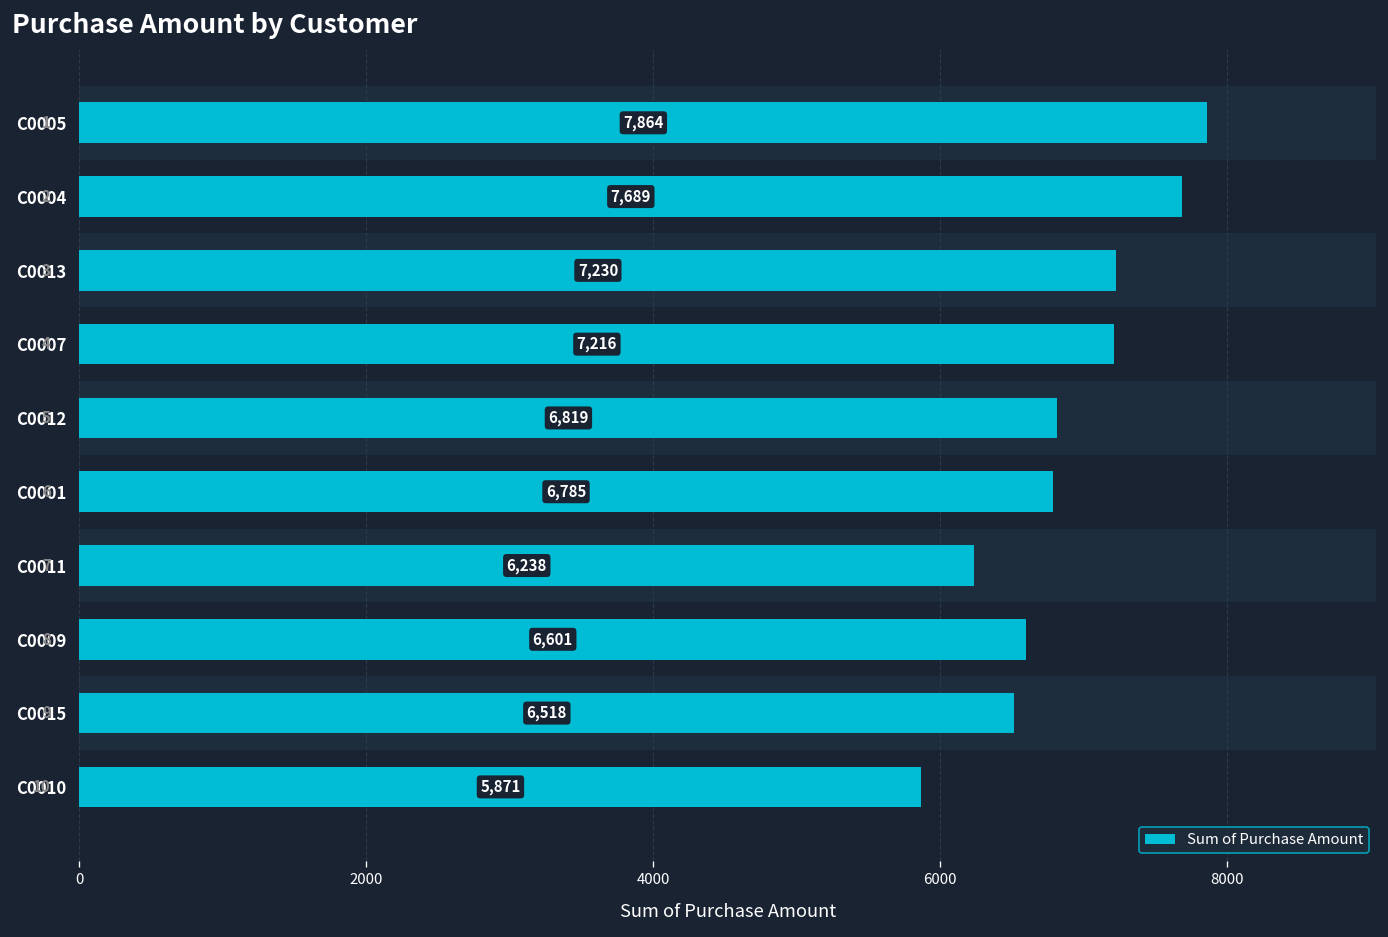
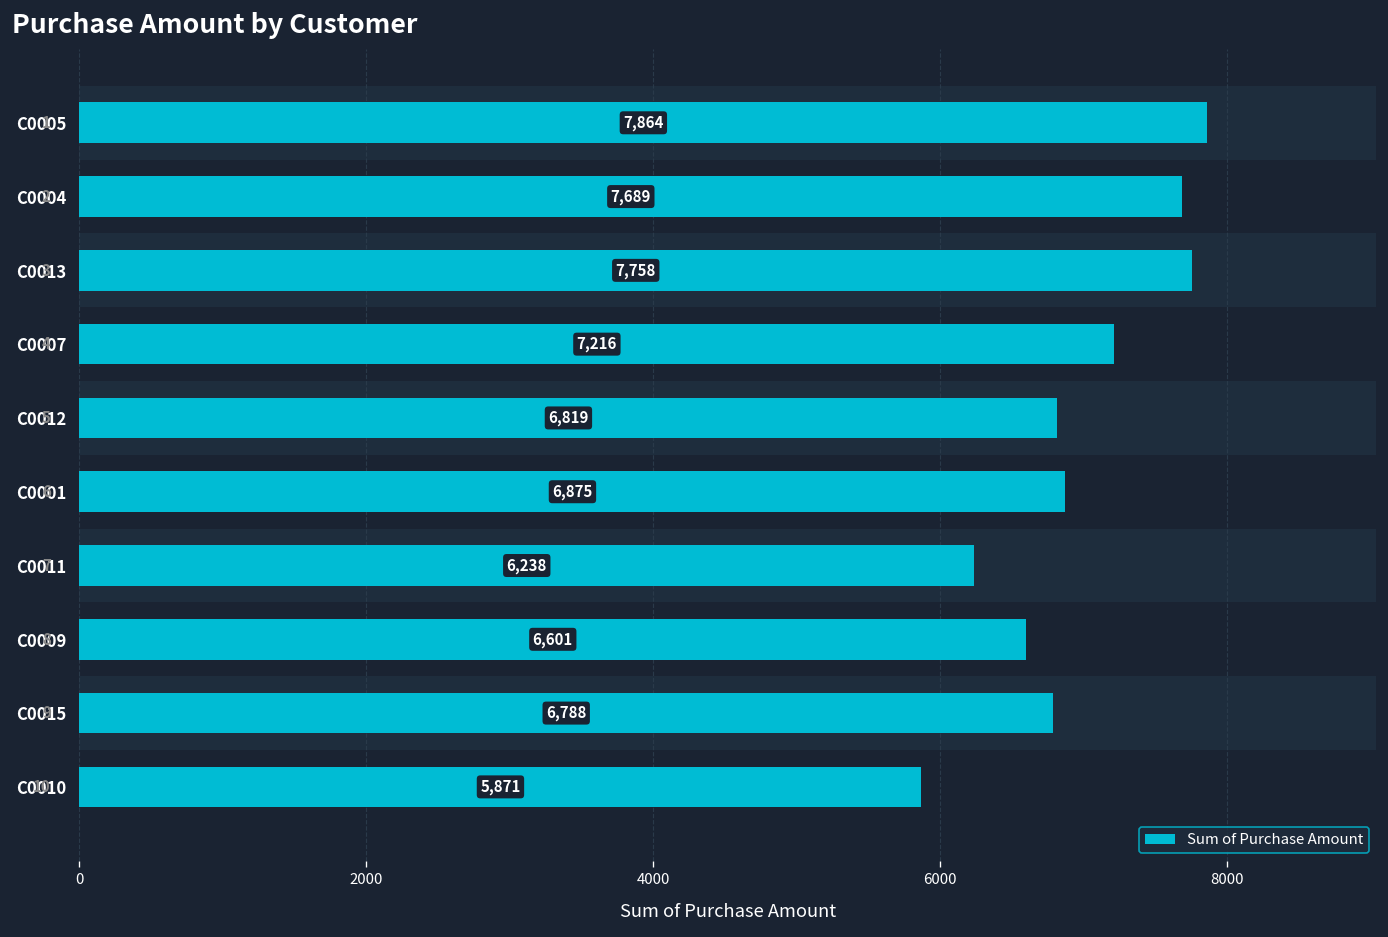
  {
    "Sum of Purchase Amount": {
-     "C0013": "7,230",
-     "C0001": "6,785",
-     "C0015": "6,518"
+     "C0013": "7,758",
+     "C0001": "6,875",
+     "C0015": "6,788"
    }
  }
